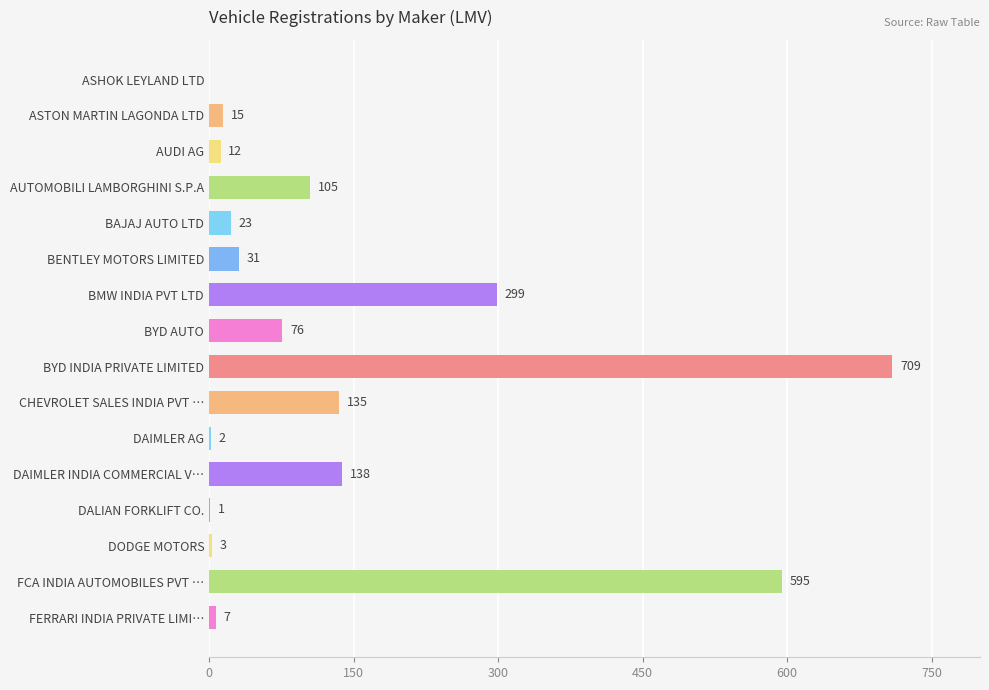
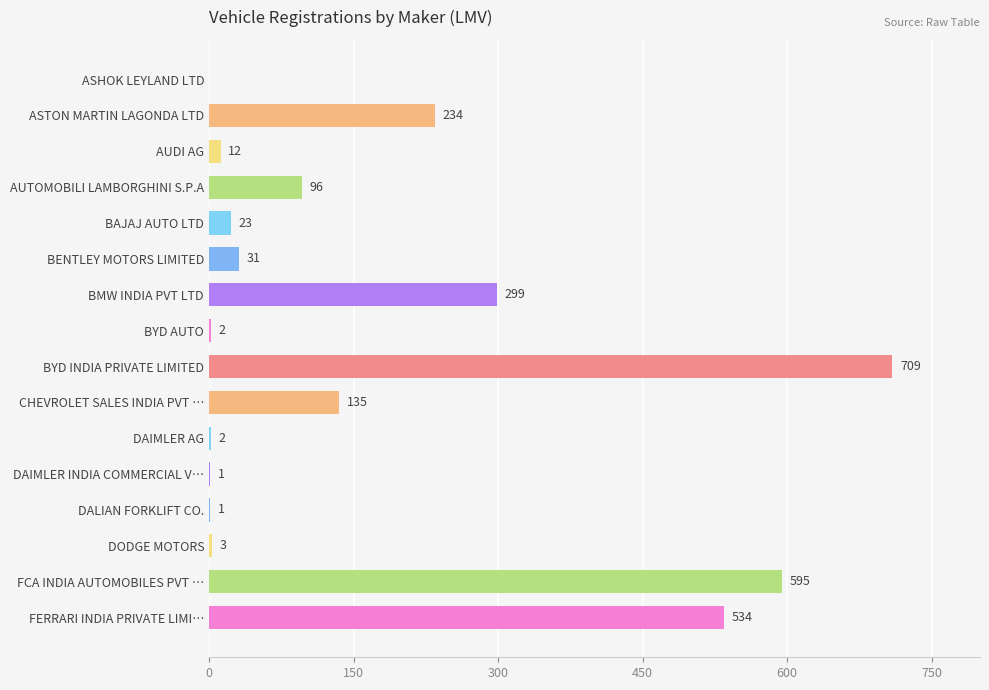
  {
-   "ASTON MARTIN LAGONDA LTD": 15,
+   "ASTON MARTIN LAGONDA LTD": 234,
    "AUDI AG": 12,
-   "AUTOMOBILI LAMBORGHINI S.P.A": 105,
+   "AUTOMOBILI LAMBORGHINI S.P.A": 96,
    "BAJAJ AUTO LTD": 23,
    "BENTLEY MOTORS LIMITED": 31,
    "BMW INDIA PVT LTD": 299,
-   "BYD AUTO": 76,
+   "BYD AUTO": 2,
    "BYD INDIA PRIVATE LIMITED": 709,
    "CHEVROLET SALES INDIA PVT …": 135,
    "DAIMLER AG": 2,
-   "DAIMLER INDIA COMMERCIAL V…": 138,
+   "DAIMLER INDIA COMMERCIAL V…": 1,
    "DALIAN FORKLIFT CO.": 1,
    "DODGE MOTORS": 3,
    "FCA INDIA AUTOMOBILES PVT …": 595,
-   "FERRARI INDIA PRIVATE LIMI…": 7
+   "FERRARI INDIA PRIVATE LIMI…": 534
  }
